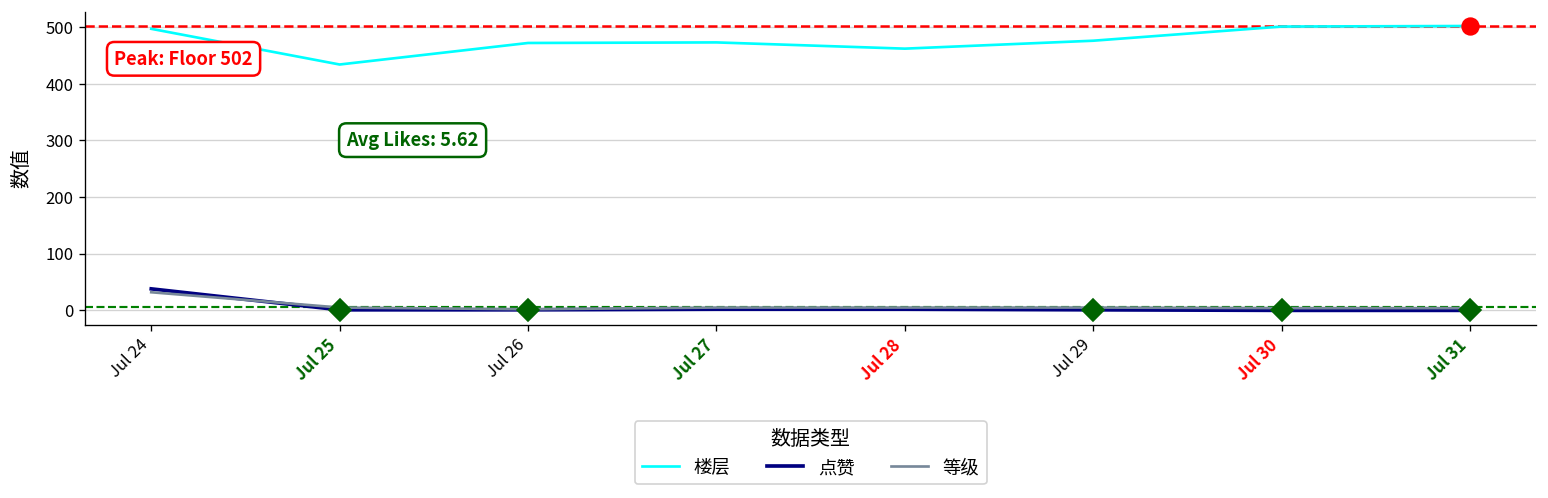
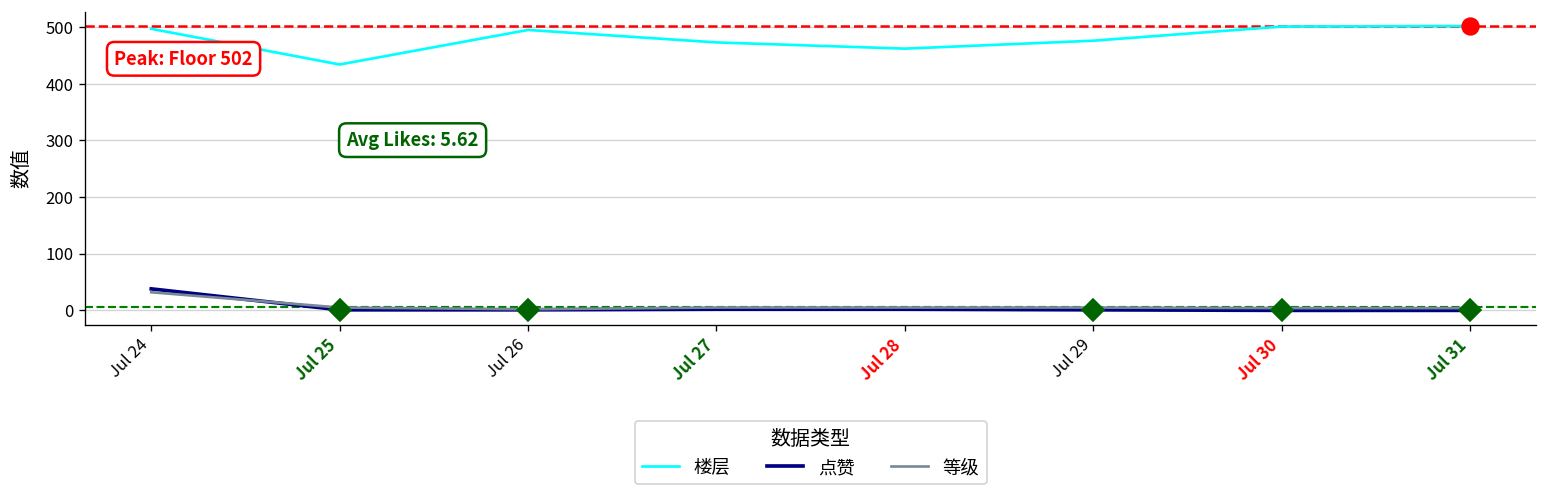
  {
    "楼层": {
      "Jul 25": 430,
-     "Jul 26": 470,
+     "Jul 26": 500,
      "Jul 27": 470,
      "Jul 28": 460,
      "Jul 29": 480,
      "Jul 30": 500
    },
    "点赞": {
      "Jul 24": 40
    },
    "等级": {
      "Jul 24": 30
    }
  }
